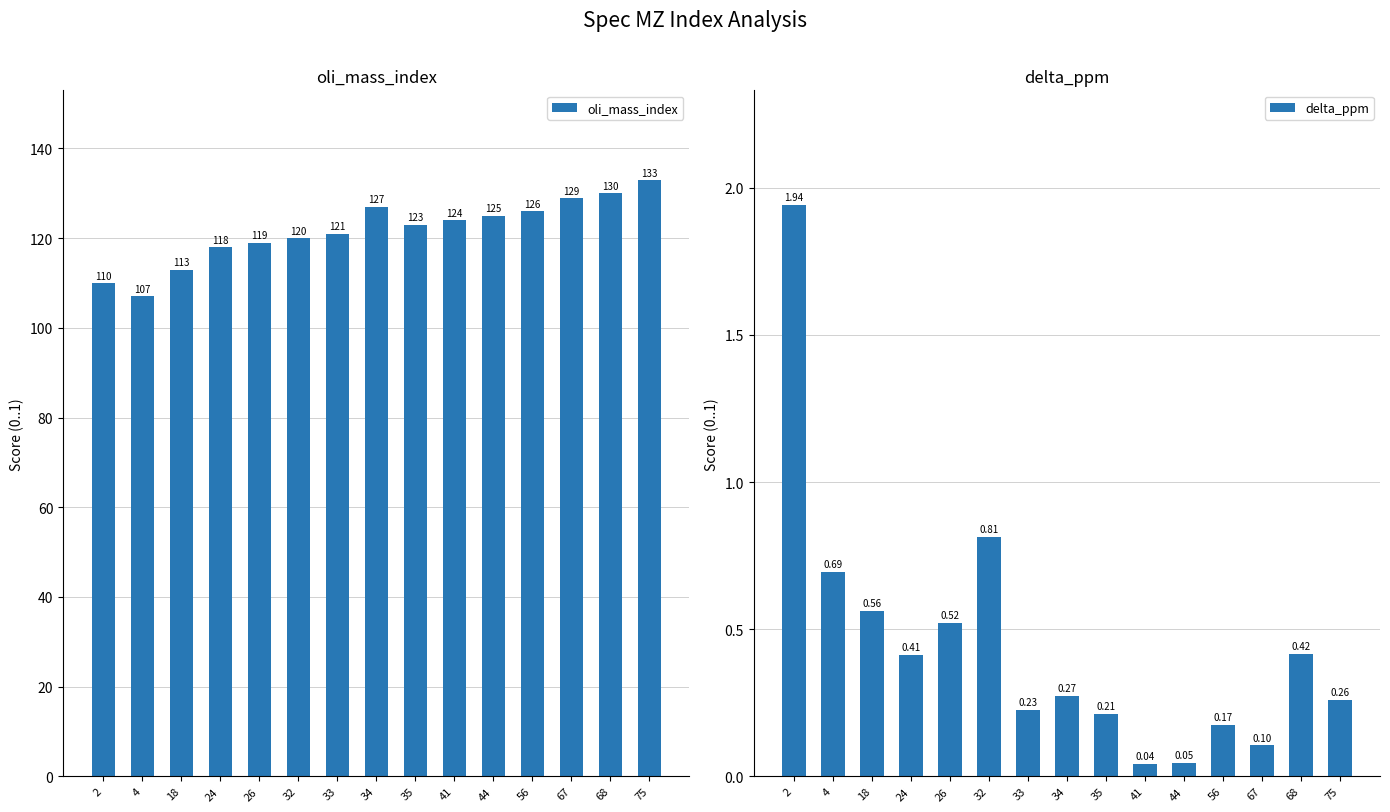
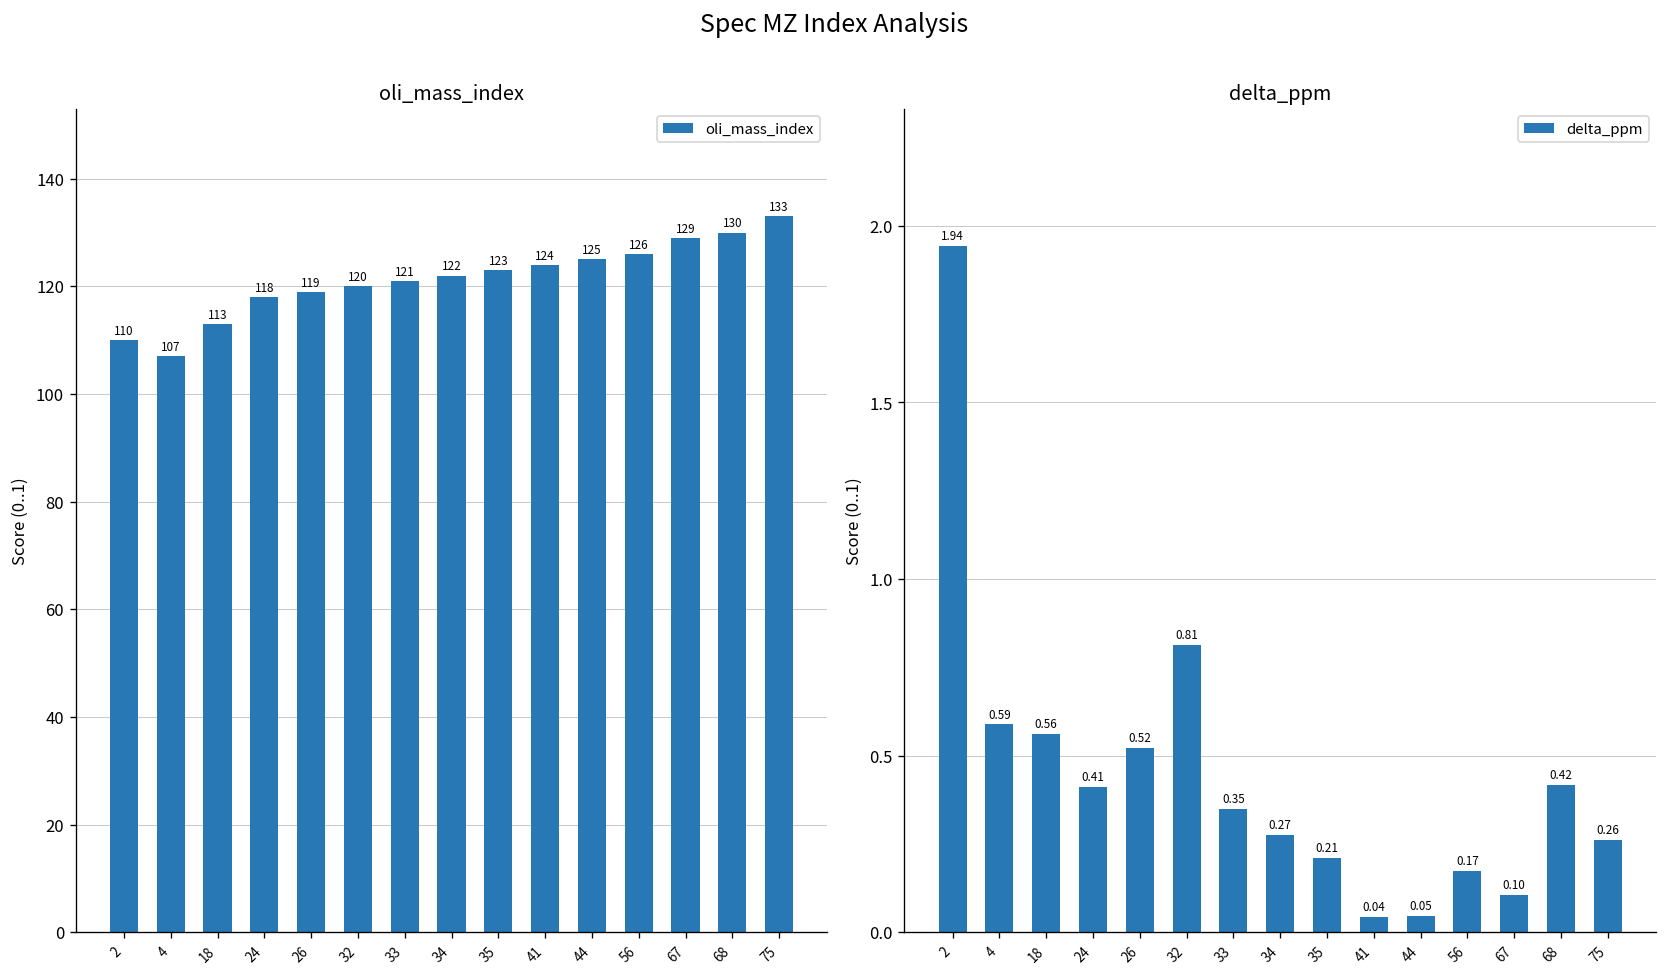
  {
    "oli_mass_index": {
      "2": 110,
      "4": 107,
      "18": 113,
      "24": 118,
      "26": 119,
      "32": 120,
      "33": 121,
-     "34": 127,
+     "34": 122,
      "35": 123,
      "41": 124,
      "44": 125,
      "56": 126,
      "67": 129,
      "68": 130,
      "75": 133
    },
    "delta_ppm": {
      "2": 1.94,
-     "4": 0.69,
+     "4": 0.59,
      "18": 0.56,
      "24": 0.41,
      "26": 0.52,
      "32": 0.81,
-     "33": 0.23,
+     "33": 0.35,
      "34": 0.27,
      "35": 0.21,
      "41": 0.04,
      "44": 0.05,
      "56": 0.17,
      "67": 0.10,
      "68": 0.42,
      "75": 0.26
    }
  }
